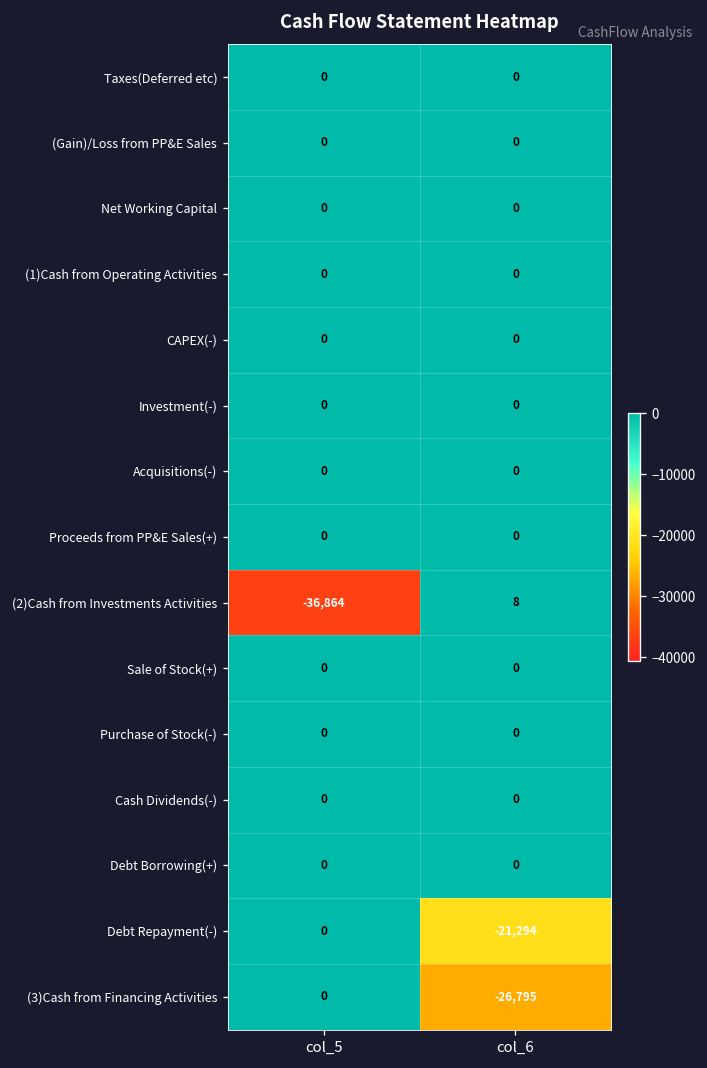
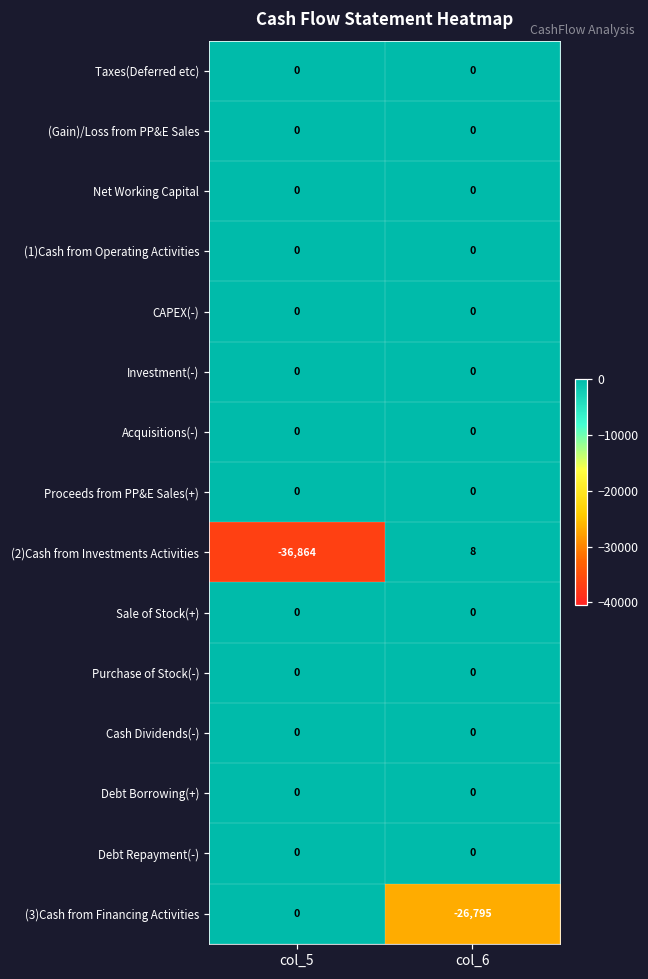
  {
    "Taxes(Deferred etc)": {
      "col_5": "0",
      "col_6": "0"
    },
    "(Gain)/Loss from PP&E Sales": {
      "col_5": "0",
      "col_6": "0"
    },
    "Net Working Capital": {
      "col_5": "0",
      "col_6": "0"
    },
    "(1)Cash from Operating Activities": {
      "col_5": "0",
      "col_6": "0"
    },
    "CAPEX(-)": {
      "col_5": "0",
      "col_6": "0"
    },
    "Investment(-)": {
      "col_5": "0",
      "col_6": "0"
    },
    "Acquisitions(-)": {
      "col_5": "0",
      "col_6": "0"
    },
    "Proceeds from PP&E Sales(+)": {
      "col_5": "0",
      "col_6": "0"
    },
    "(2)Cash from Investments Activities": {
      "col_5": "-36,864",
      "col_6": "8"
    },
    "Sale of Stock(+)": {
      "col_5": "0",
      "col_6": "0"
    },
    "Purchase of Stock(-)": {
      "col_5": "0",
      "col_6": "0"
    },
    "Cash Dividends(-)": {
      "col_5": "0",
      "col_6": "0"
    },
    "Debt Borrowing(+)": {
      "col_5": "0",
      "col_6": "0"
    },
    "Debt Repayment(-)": {
      "col_5": "0",
-     "col_6": "-21,294"
+     "col_6": "0"
    },
    "(3)Cash from Financing Activities": {
      "col_5": "0",
      "col_6": "-26,795"
    }
  }
